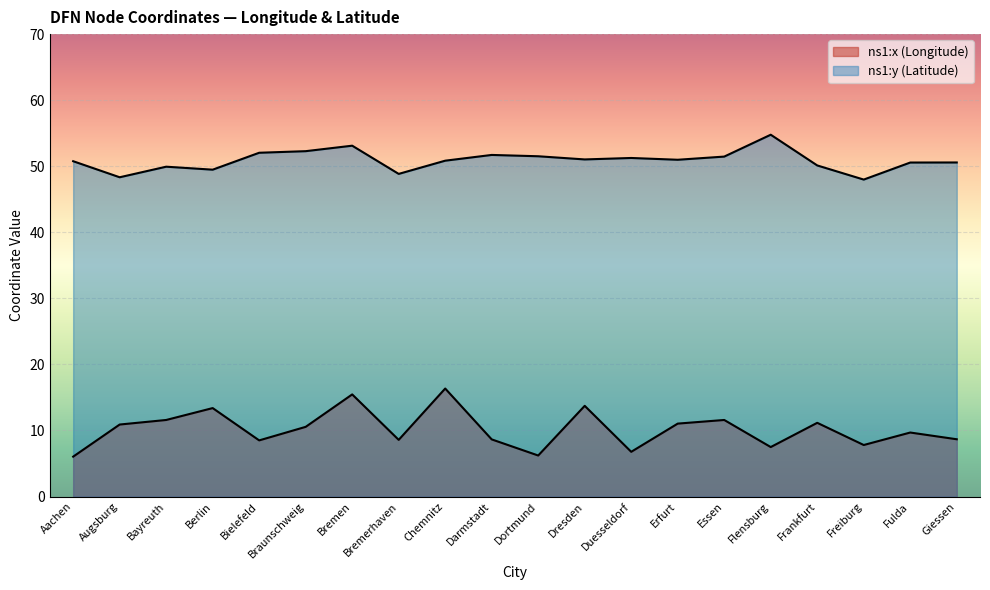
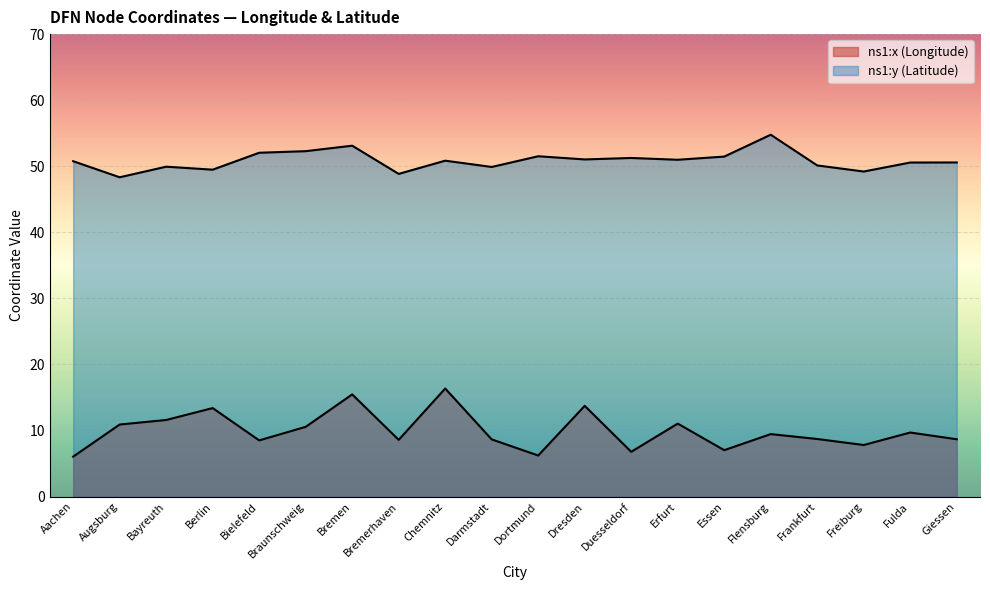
  {
    "ns1:x (Longitude)": {
      "Aachen": 6,
      "Augsburg": 11,
      "Bayreuth": 12,
      "Berlin": 13,
      "Bielefeld": 9,
      "Braunschweig": 11,
      "Bremen": 15,
      "Bremerhaven": 9,
      "Chemnitz": 16,
      "Darmstadt": 9,
      "Dortmund": 6,
      "Dresden": 14,
      "Duesseldorf": 7,
      "Erfurt": 11,
-     "Essen": 12,
-     "Flensburg": 7,
-     "Frankfurt": 11,
+     "Essen": 7,
+     "Flensburg": 9,
+     "Frankfurt": 9,
      "Freiburg": 8,
      "Fulda": 10,
      "Giessen": 9
    },
    "ns1:y (Latitude)": {
      "Aachen": 51,
      "Augsburg": 48,
      "Bayreuth": 50,
      "Berlin": 49,
      "Bielefeld": 52,
      "Braunschweig": 52,
      "Bremen": 53,
      "Bremerhaven": 49,
      "Chemnitz": 51,
-     "Darmstadt": 52,
+     "Darmstadt": 50,
      "Dortmund": 52,
      "Dresden": 51,
      "Duesseldorf": 51,
      "Erfurt": 51,
      "Essen": 51,
      "Flensburg": 55,
      "Frankfurt": 50,
-     "Freiburg": 48,
+     "Freiburg": 49,
      "Fulda": 51,
      "Giessen": 51
    }
  }
